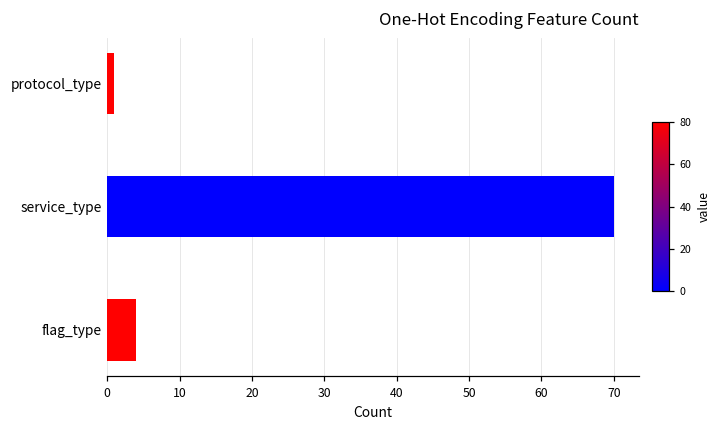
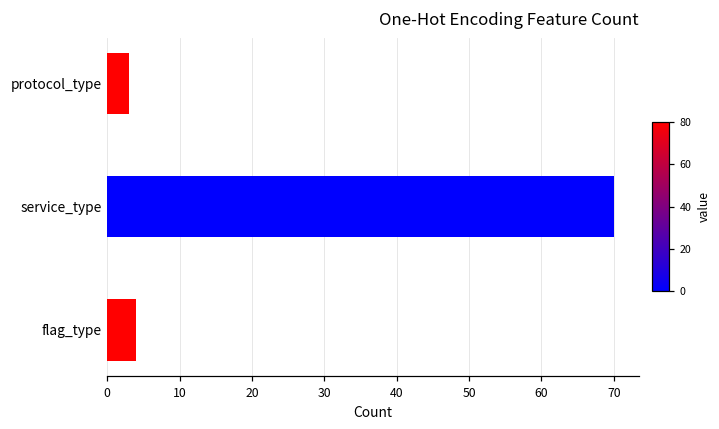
  {
-   "protocol_type": 1,
+   "protocol_type": 3,
    "service_type": 70,
    "flag_type": 4
  }
